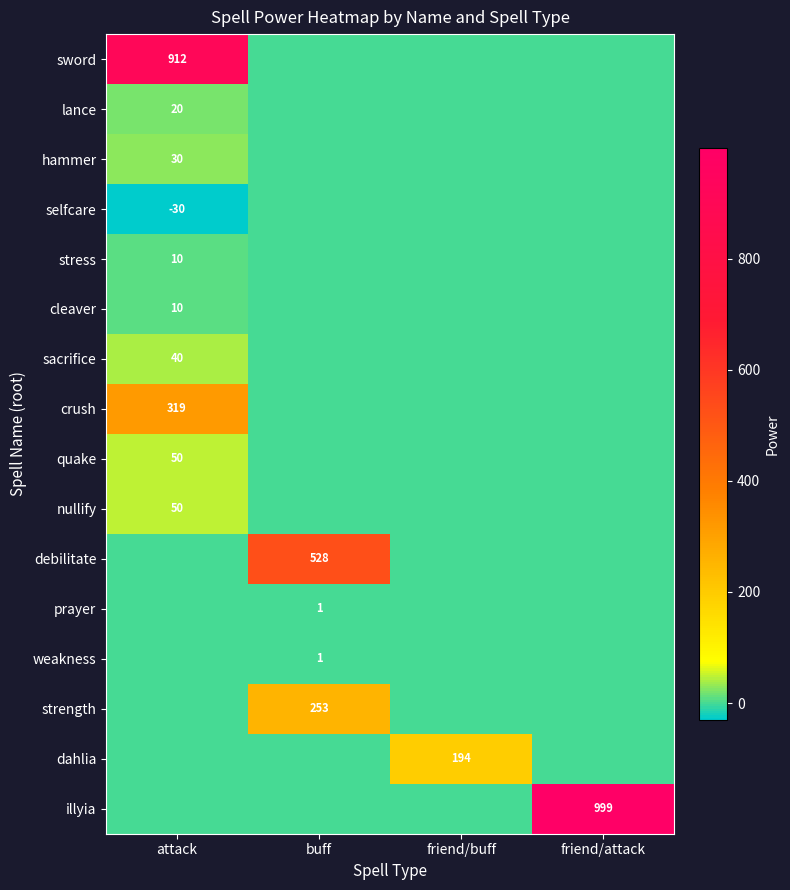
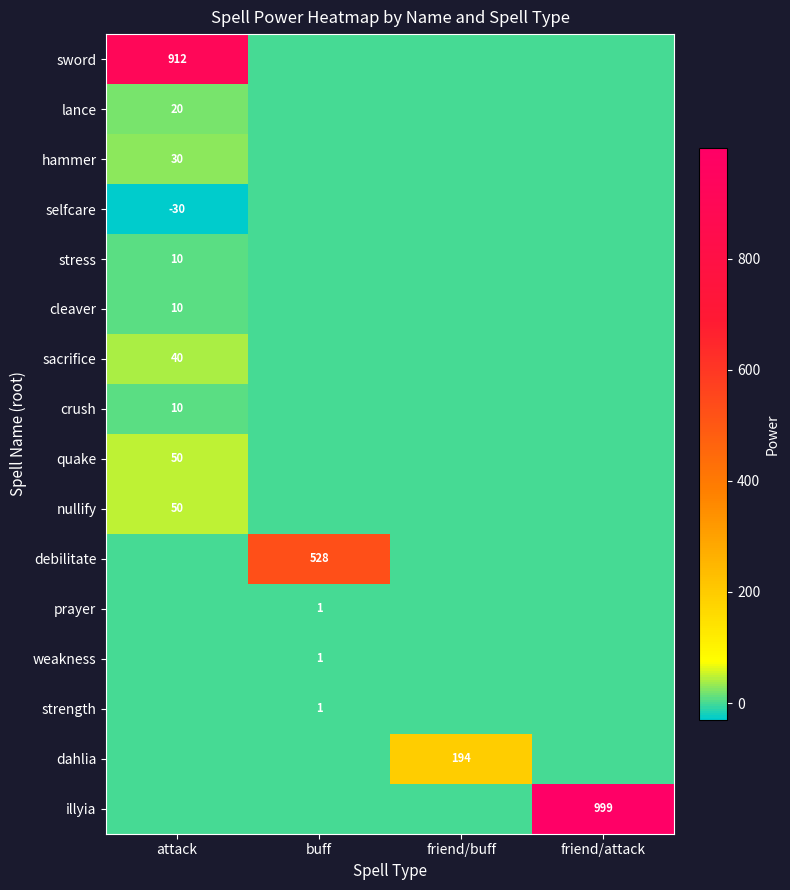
  {
    "sword": {
      "attack": 912
    },
    "lance": {
      "attack": 20
    },
    "hammer": {
      "attack": 30
    },
    "selfcare": {
      "attack": -30
    },
    "stress": {
      "attack": 10
    },
    "cleaver": {
      "attack": 10
    },
    "sacrifice": {
      "attack": 40
    },
    "crush": {
-     "attack": 319
+     "attack": 10
    },
    "quake": {
      "attack": 50
    },
    "nullify": {
      "attack": 50
    },
    "debilitate": {
      "buff": 528
    },
    "prayer": {
      "buff": 1
    },
    "weakness": {
      "buff": 1
    },
    "strength": {
-     "buff": 253
+     "buff": 1
    },
    "dahlia": {
      "friend/buff": 194
    },
    "illyia": {
      "friend/attack": 999
    }
  }
